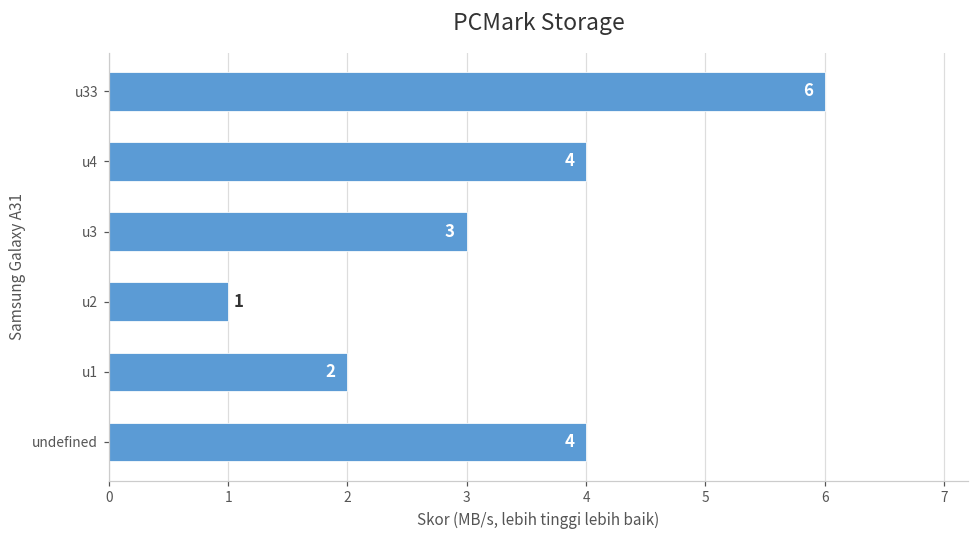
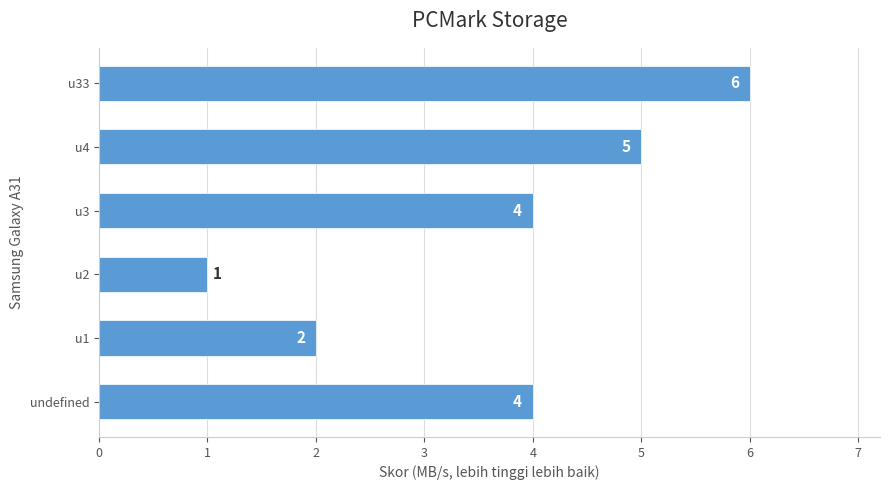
  {
    "u33": 6,
-   "u4": 4,
-   "u3": 3,
+   "u4": 5,
+   "u3": 4,
    "u2": 1,
    "u1": 2,
    "undefined": 4
  }
